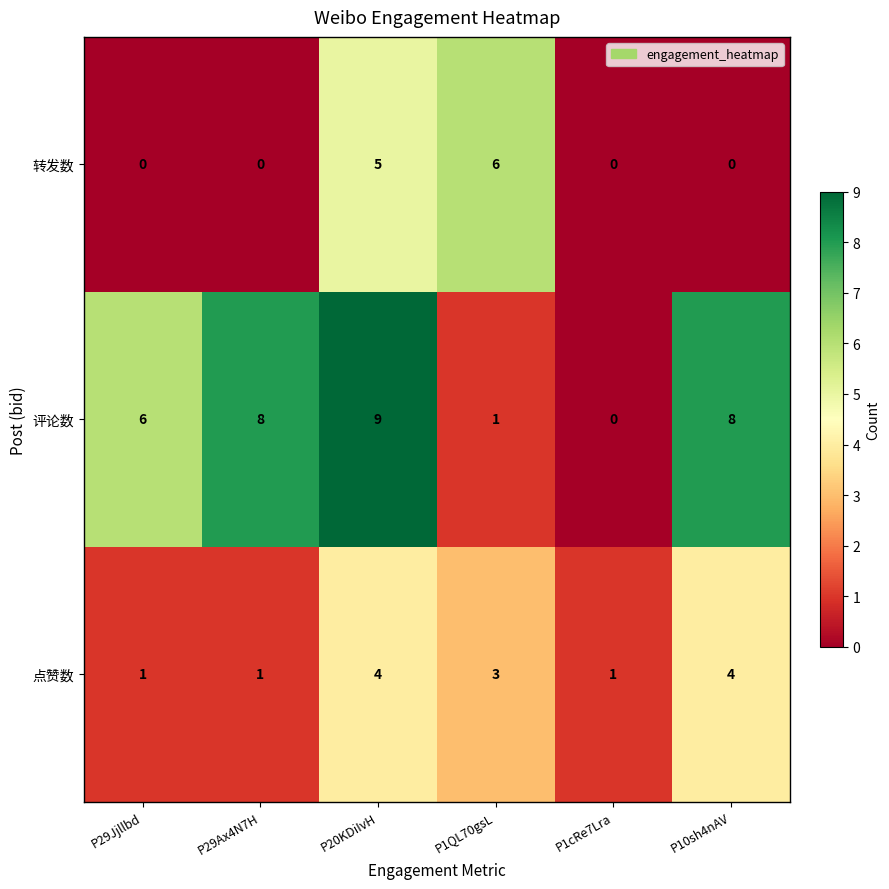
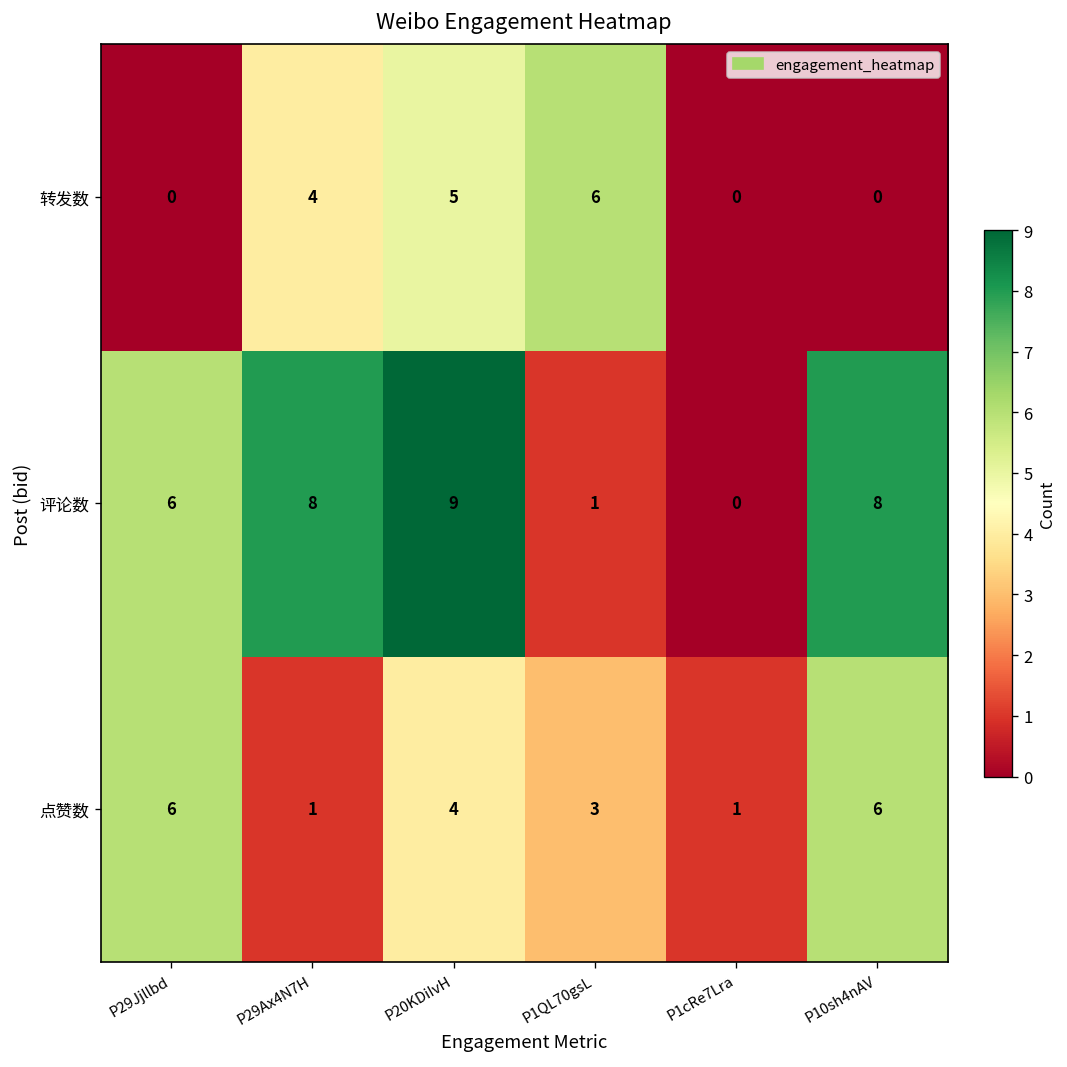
  {
    "转发数": {
      "P29Jjllbd": 0,
-     "P29Ax4N7H": 0,
+     "P29Ax4N7H": 4,
      "P20KDiIvH": 5,
      "P1QL70gsL": 6,
      "P1cRe7Lra": 0,
      "P10sh4nAV": 0
    },
    "评论数": {
      "P29Jjllbd": 6,
      "P29Ax4N7H": 8,
      "P20KDiIvH": 9,
      "P1QL70gsL": 1,
      "P1cRe7Lra": 0,
      "P10sh4nAV": 8
    },
    "点赞数": {
-     "P29Jjllbd": 1,
+     "P29Jjllbd": 6,
      "P29Ax4N7H": 1,
      "P20KDiIvH": 4,
      "P1QL70gsL": 3,
      "P1cRe7Lra": 1,
-     "P10sh4nAV": 4
+     "P10sh4nAV": 6
    }
  }
